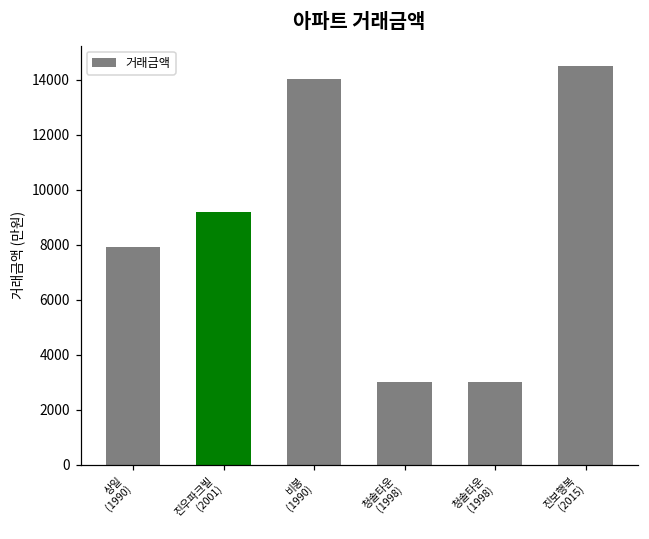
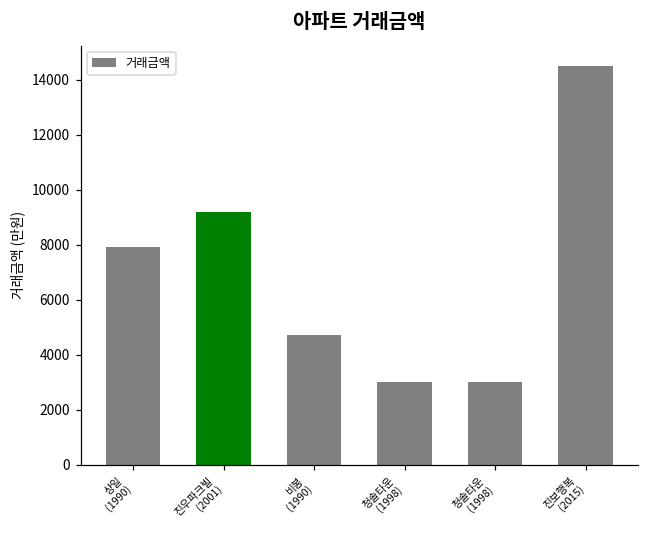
  {
    "상일 (1990)": 7900,
    "진우파크빌 (2001)": 9200,
-   "비봉 (1990)": 14000,
+   "비봉 (1990)": 4700,
    "진보행복 (2015)": 14500
  }
